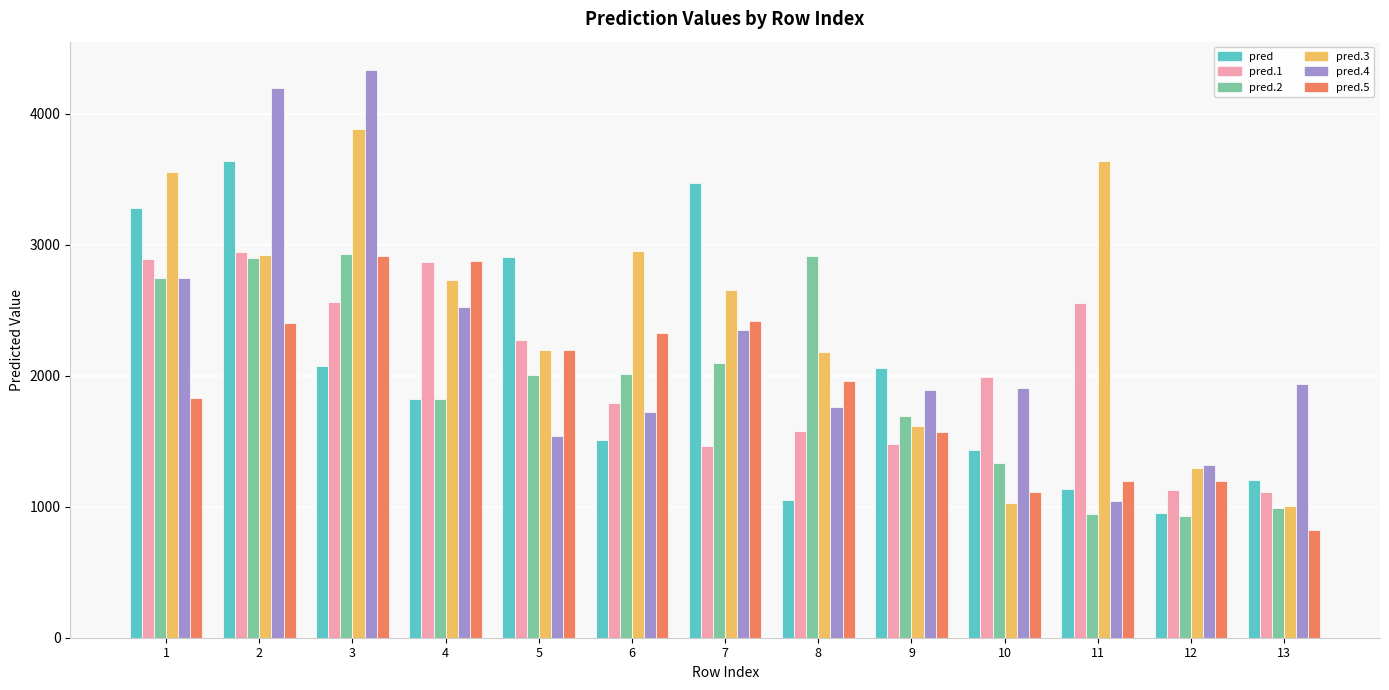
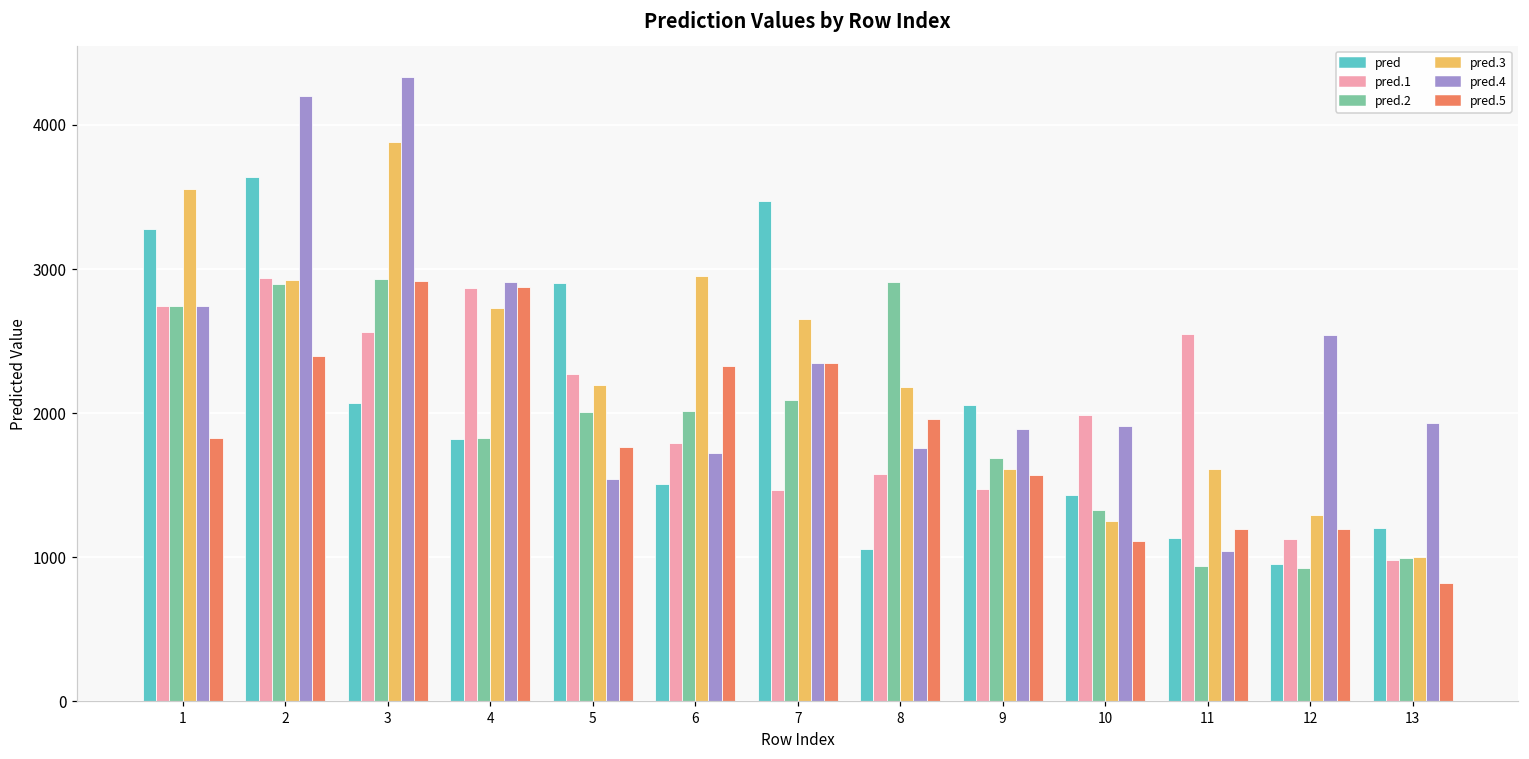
  {
    "pred.1": {
-     "1": 2890,
+     "1": 2740,
      "2": 2940,
      "3": 2560,
      "4": 2870,
      "5": 2270,
      "6": 1790,
      "7": 1460,
      "8": 1580,
      "9": 1480,
      "10": 1990,
      "11": 2550,
      "12": 1130,
-     "13": 1120
+     "13": 980
    },
    "pred.3": {
      "1": 3560,
      "2": 2920,
      "3": 3880,
      "4": 2730,
      "5": 2200,
      "6": 2950,
      "7": 2660,
      "8": 2180,
      "9": 1620,
-     "10": 1030,
-     "11": 3640,
+     "10": 1250,
+     "11": 1610,
      "12": 1290,
      "13": 1000
    },
    "pred.4": {
      "1": 2740,
      "2": 4200,
      "3": 4330,
-     "4": 2520,
+     "4": 2910,
      "5": 1540,
      "6": 1720,
      "7": 2350,
      "8": 1760,
      "9": 1890,
      "10": 1910,
      "11": 1040,
-     "12": 1310,
+     "12": 2540,
      "13": 1940
    },
    "pred.5": {
      "1": 1830,
      "2": 2400,
      "3": 2910,
      "4": 2880,
-     "5": 2190,
+     "5": 1760,
      "6": 2330,
-     "7": 2420,
+     "7": 2350,
      "8": 1960,
      "9": 1570,
      "10": 1110,
      "11": 1200,
      "12": 1200,
      "13": 820
    }
  }
